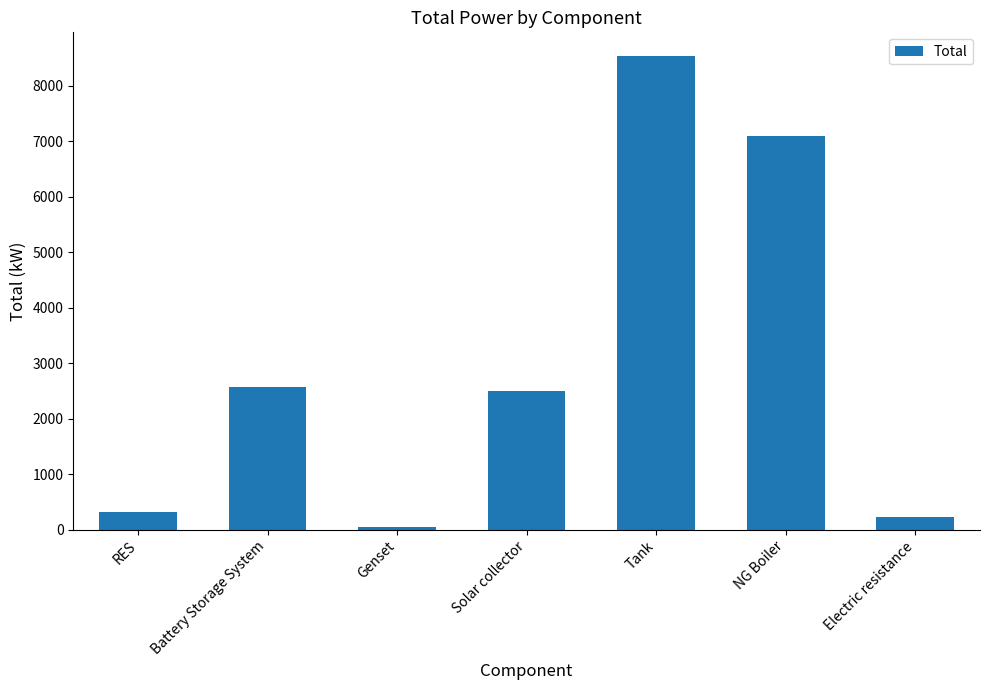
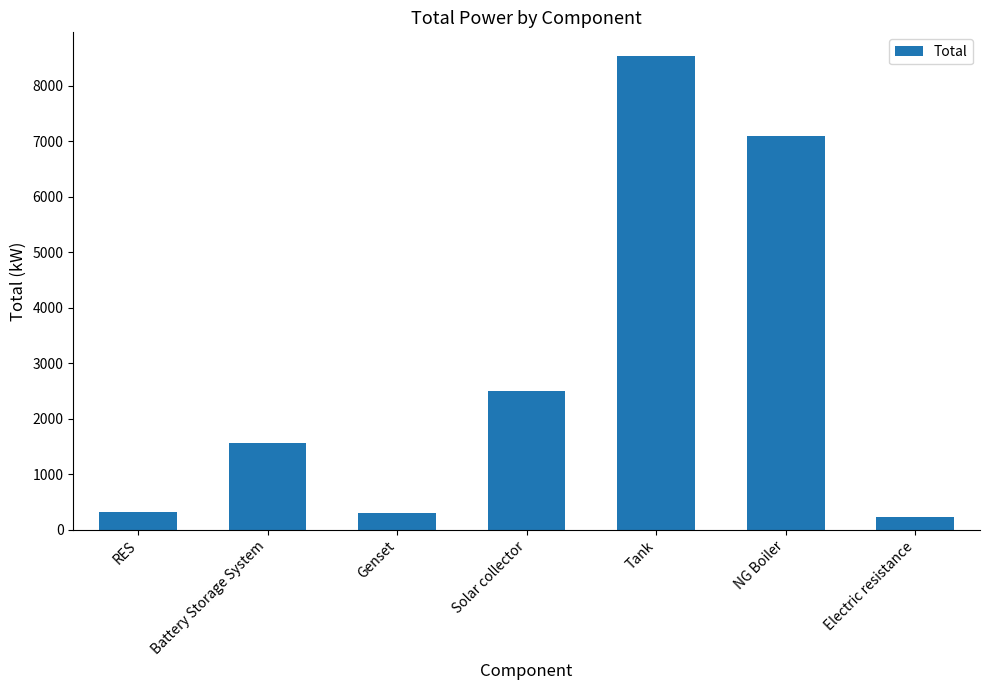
  {
    "RES": 300,
-   "Battery Storage System": 2600,
-   "Genset": 0,
+   "Battery Storage System": 1600,
+   "Genset": 300,
    "Solar collector": 2500,
    "Tank": 8500,
    "NG Boiler": 7100,
    "Electric resistance": 200
  }
